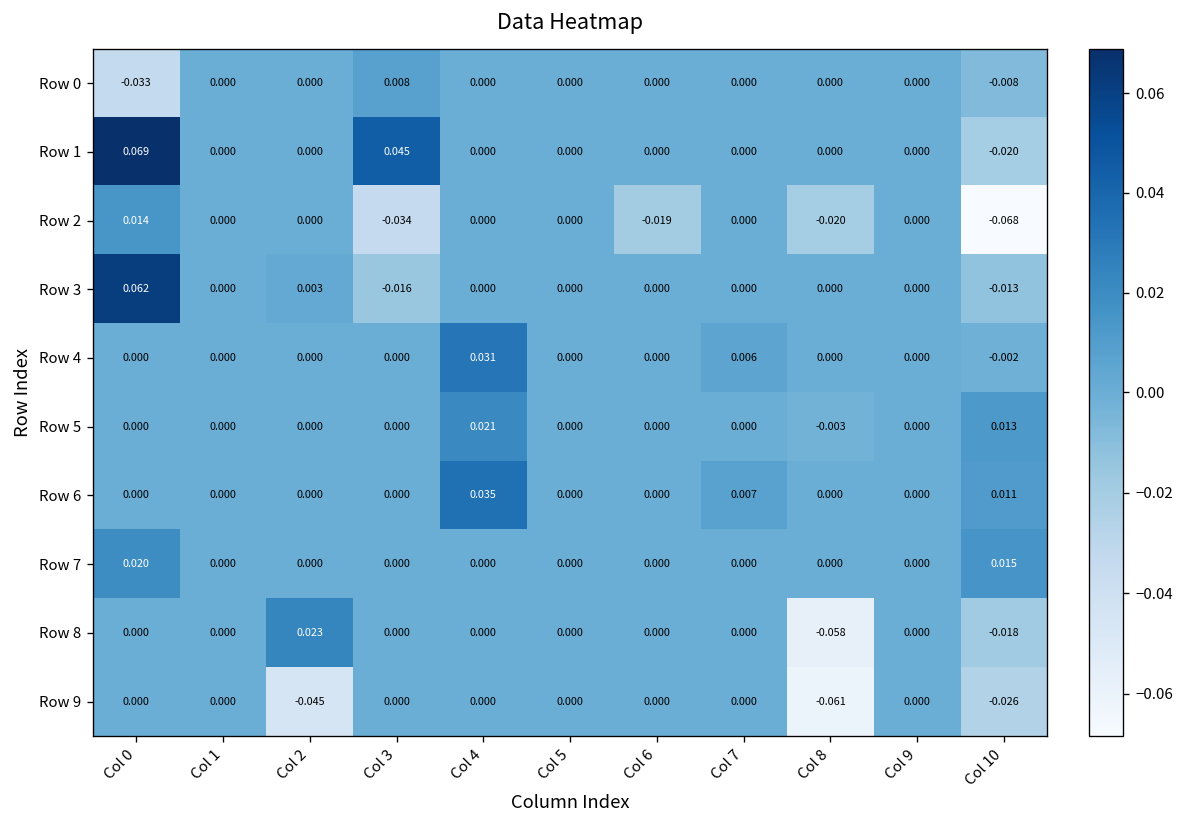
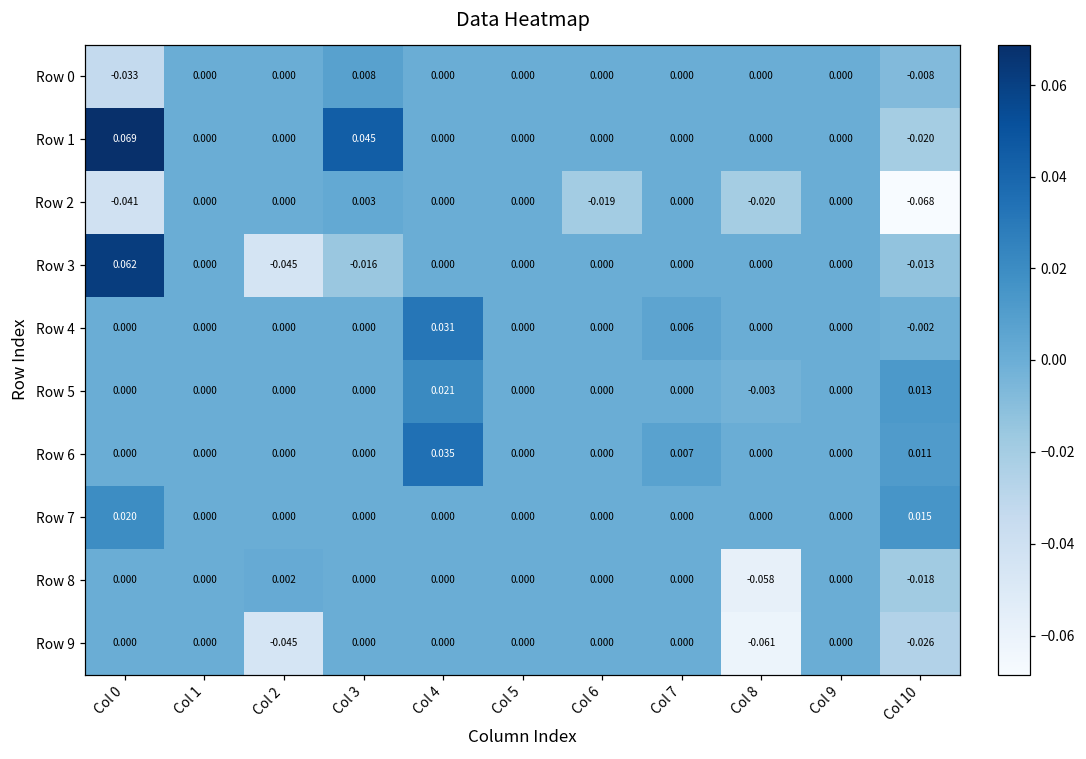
  {
    "Row 0": {
      "Col 0": -0.033,
      "Col 1": 0.000,
      "Col 2": 0.000,
      "Col 3": 0.008,
      "Col 4": 0.000,
      "Col 5": 0.000,
      "Col 6": 0.000,
      "Col 7": 0.000,
      "Col 8": 0.000,
      "Col 9": 0.000,
      "Col 10": -0.008
    },
    "Row 1": {
      "Col 0": 0.069,
      "Col 1": 0.000,
      "Col 2": 0.000,
      "Col 3": 0.045,
      "Col 4": 0.000,
      "Col 5": 0.000,
      "Col 6": 0.000,
      "Col 7": 0.000,
      "Col 8": 0.000,
      "Col 9": 0.000,
      "Col 10": -0.020
    },
    "Row 2": {
-     "Col 0": 0.014,
+     "Col 0": -0.041,
      "Col 1": 0.000,
      "Col 2": 0.000,
-     "Col 3": -0.034,
+     "Col 3": 0.003,
      "Col 4": 0.000,
      "Col 5": 0.000,
      "Col 6": -0.019,
      "Col 7": 0.000,
      "Col 8": -0.020,
      "Col 9": 0.000,
      "Col 10": -0.068
    },
    "Row 3": {
      "Col 0": 0.062,
      "Col 1": 0.000,
-     "Col 2": 0.003,
+     "Col 2": -0.045,
      "Col 3": -0.016,
      "Col 4": 0.000,
      "Col 5": 0.000,
      "Col 6": 0.000,
      "Col 7": 0.000,
      "Col 8": 0.000,
      "Col 9": 0.000,
      "Col 10": -0.013
    },
    "Row 4": {
      "Col 0": 0.000,
      "Col 1": 0.000,
      "Col 2": 0.000,
      "Col 3": 0.000,
      "Col 4": 0.031,
      "Col 5": 0.000,
      "Col 6": 0.000,
      "Col 7": 0.006,
      "Col 8": 0.000,
      "Col 9": 0.000,
      "Col 10": -0.002
    },
    "Row 5": {
      "Col 0": 0.000,
      "Col 1": 0.000,
      "Col 2": 0.000,
      "Col 3": 0.000,
      "Col 4": 0.021,
      "Col 5": 0.000,
      "Col 6": 0.000,
      "Col 7": 0.000,
      "Col 8": -0.003,
      "Col 9": 0.000,
      "Col 10": 0.013
    },
    "Row 6": {
      "Col 0": 0.000,
      "Col 1": 0.000,
      "Col 2": 0.000,
      "Col 3": 0.000,
      "Col 4": 0.035,
      "Col 5": 0.000,
      "Col 6": 0.000,
      "Col 7": 0.007,
      "Col 8": 0.000,
      "Col 9": 0.000,
      "Col 10": 0.011
    },
    "Row 7": {
      "Col 0": 0.020,
      "Col 1": 0.000,
      "Col 2": 0.000,
      "Col 3": 0.000,
      "Col 4": 0.000,
      "Col 5": 0.000,
      "Col 6": 0.000,
      "Col 7": 0.000,
      "Col 8": 0.000,
      "Col 9": 0.000,
      "Col 10": 0.015
    },
    "Row 8": {
      "Col 0": 0.000,
      "Col 1": 0.000,
-     "Col 2": 0.023,
+     "Col 2": 0.002,
      "Col 3": 0.000,
      "Col 4": 0.000,
      "Col 5": 0.000,
      "Col 6": 0.000,
      "Col 7": 0.000,
      "Col 8": -0.058,
      "Col 9": 0.000,
      "Col 10": -0.018
    },
    "Row 9": {
      "Col 0": 0.000,
      "Col 1": 0.000,
      "Col 2": -0.045,
      "Col 3": 0.000,
      "Col 4": 0.000,
      "Col 5": 0.000,
      "Col 6": 0.000,
      "Col 7": 0.000,
      "Col 8": -0.061,
      "Col 9": 0.000,
      "Col 10": -0.026
    }
  }
